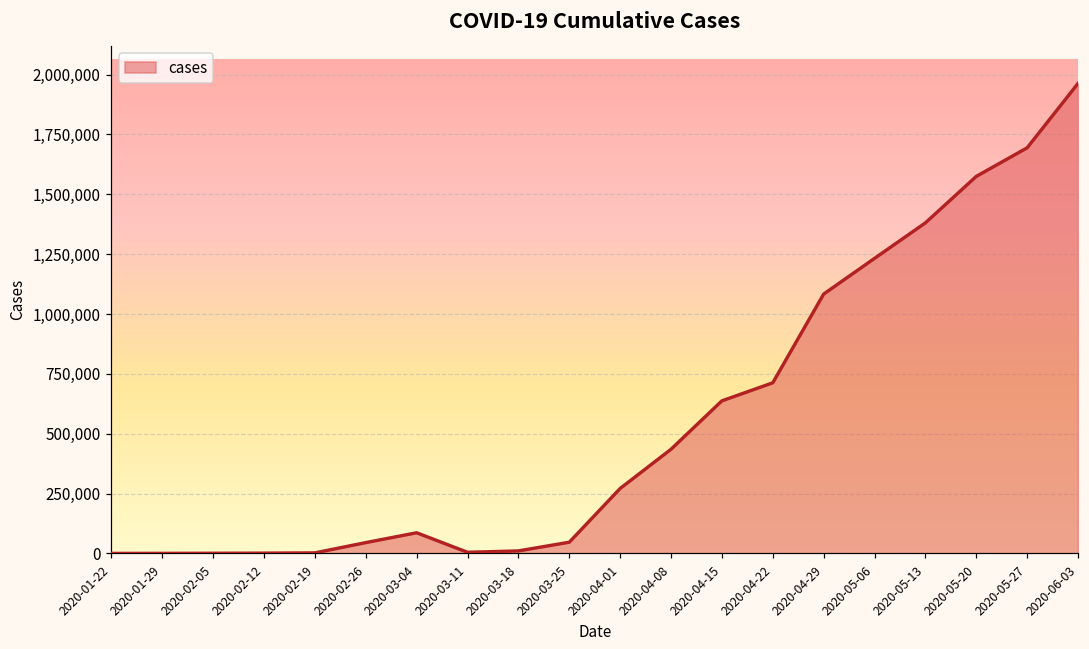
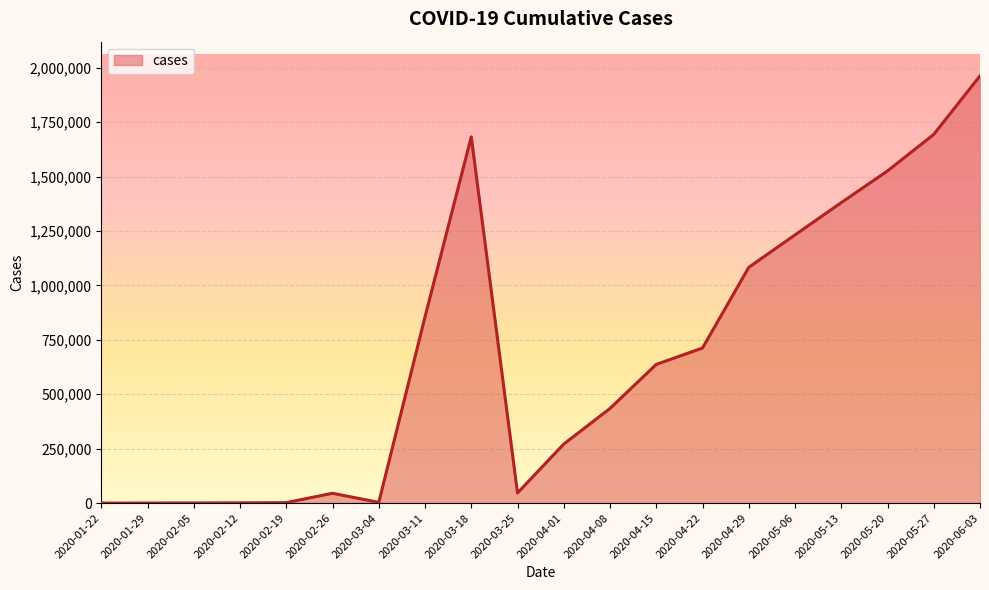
  {
    "2020-01-22": "0",
    "2020-01-29": "0",
    "2020-02-05": "0",
    "2020-02-12": "0",
    "2020-02-19": "0",
    "2020-02-26": "50,000",
-   "2020-03-04": "90,000",
-   "2020-03-11": "0",
-   "2020-03-18": "10,000",
+   "2020-03-04": "0",
+   "2020-03-11": "860,000",
+   "2020-03-18": "1,680,000",
    "2020-03-25": "50,000",
    "2020-04-01": "270,000",
    "2020-04-08": "430,000",
    "2020-04-15": "640,000",
    "2020-04-22": "710,000",
    "2020-04-29": "1,080,000",
    "2020-05-06": "1,230,000",
    "2020-05-13": "1,380,000",
-   "2020-05-20": "1,570,000",
+   "2020-05-20": "1,530,000",
    "2020-05-27": "1,690,000",
    "2020-06-03": "1,960,000"
  }
